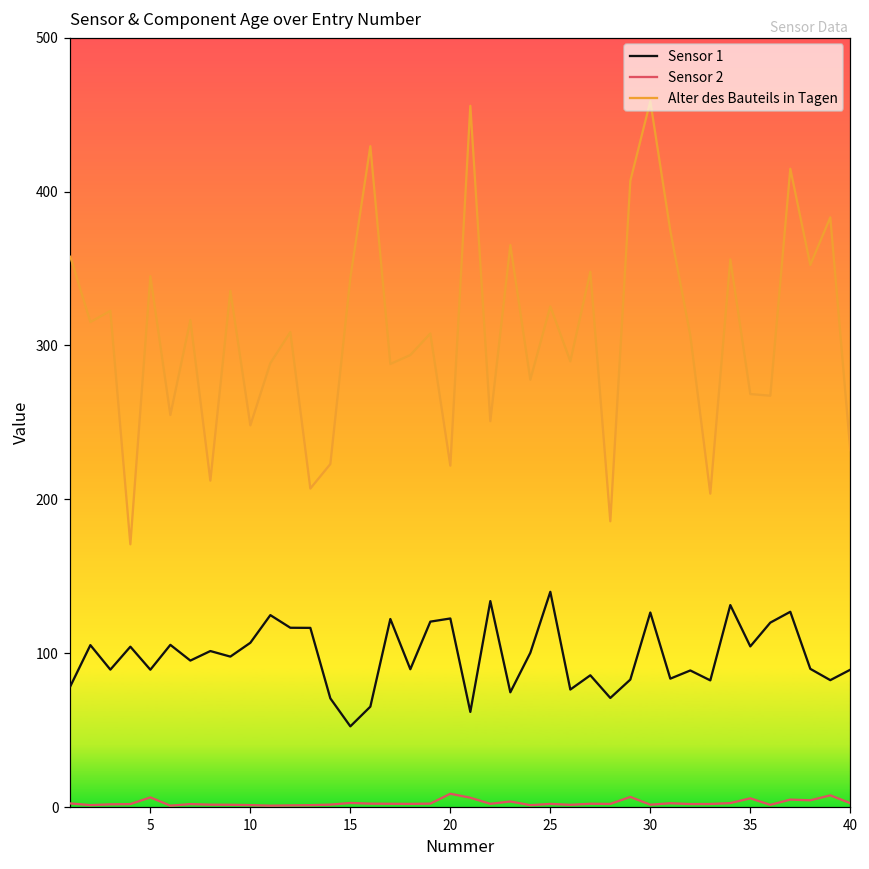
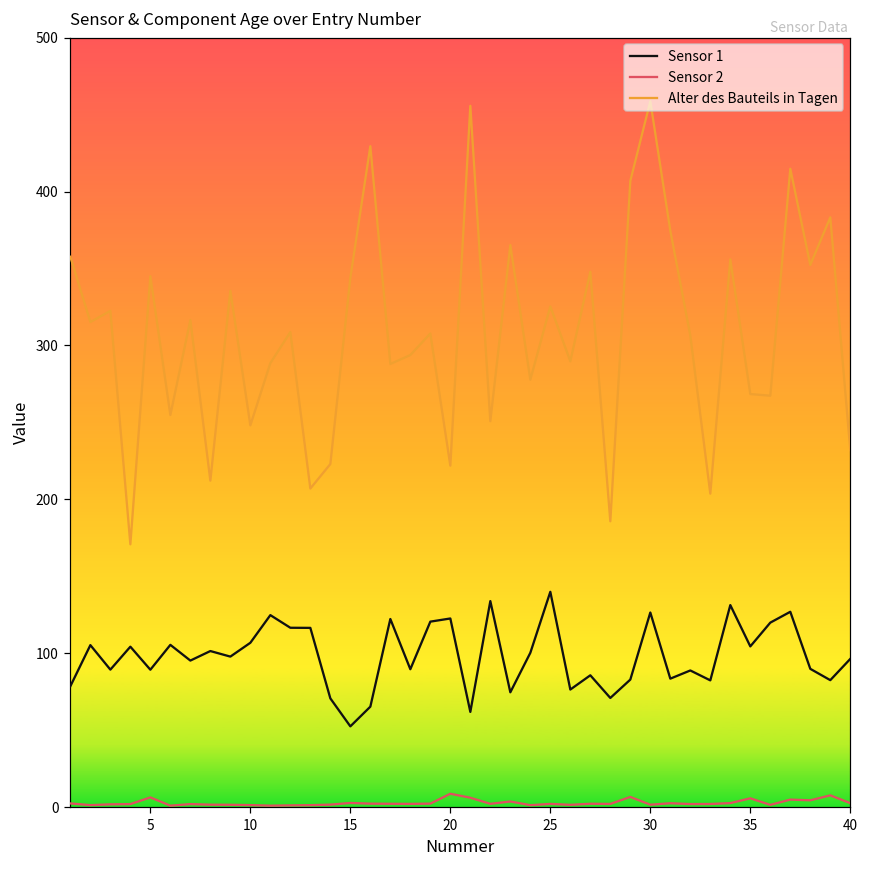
  {
    "Sensor 1": {
      "5": 89,
      "10": 107,
      "15": 53,
      "20": 123,
      "25": 140,
      "30": 127,
      "35": 105,
-     "40": 89
+     "40": 96
    },
    "Sensor 2": {
      "5": 7,
      "10": 2,
      "15": 3,
      "20": 9,
      "25": 2,
      "30": 2,
      "35": 6,
      "40": 3
    },
    "Alter des Bauteils in Tagen": {
      "5": 345,
      "10": 248,
      "15": 344,
      "20": 222,
      "25": 325,
      "35": 268,
      "40": 232
    }
  }
